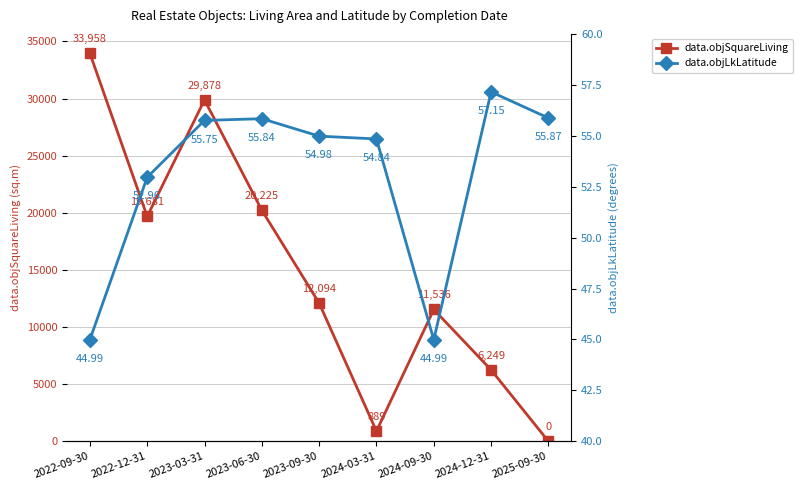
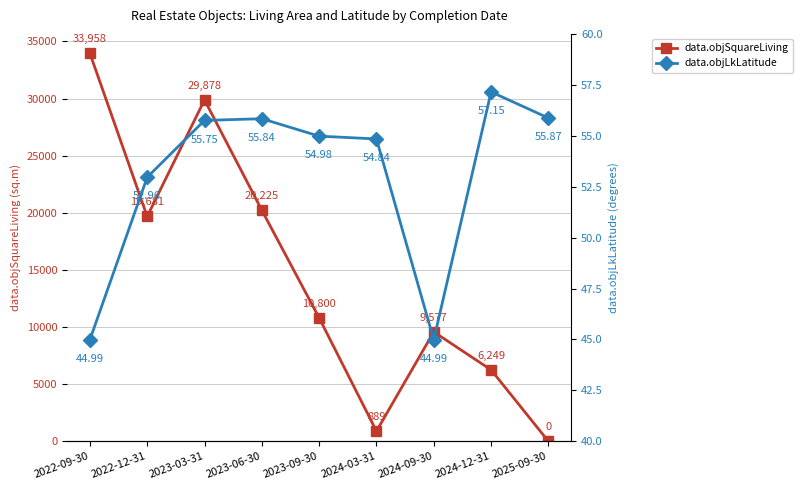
  {
    "data.objSquareLiving": {
      "2022-09-30": "33,958",
      "2023-03-31": "29,878",
      "2023-06-30": "20,225",
-     "2023-09-30": "12,094",
+     "2023-09-30": "10,800",
      "2024-03-31": "889",
-     "2024-09-30": "11,536",
+     "2024-09-30": "9,577",
      "2024-12-31": "6,249",
      "2025-09-30": "0"
    },
    "data.objLkLatitude": {
      "2022-09-30": "44.99",
      "2023-03-31": "55.75",
      "2023-06-30": "55.84",
      "2023-09-30": "54.98",
      "2024-03-31": "54.84",
      "2024-09-30": "44.99",
      "2024-12-31": "57.15",
      "2025-09-30": "55.87"
    }
  }
